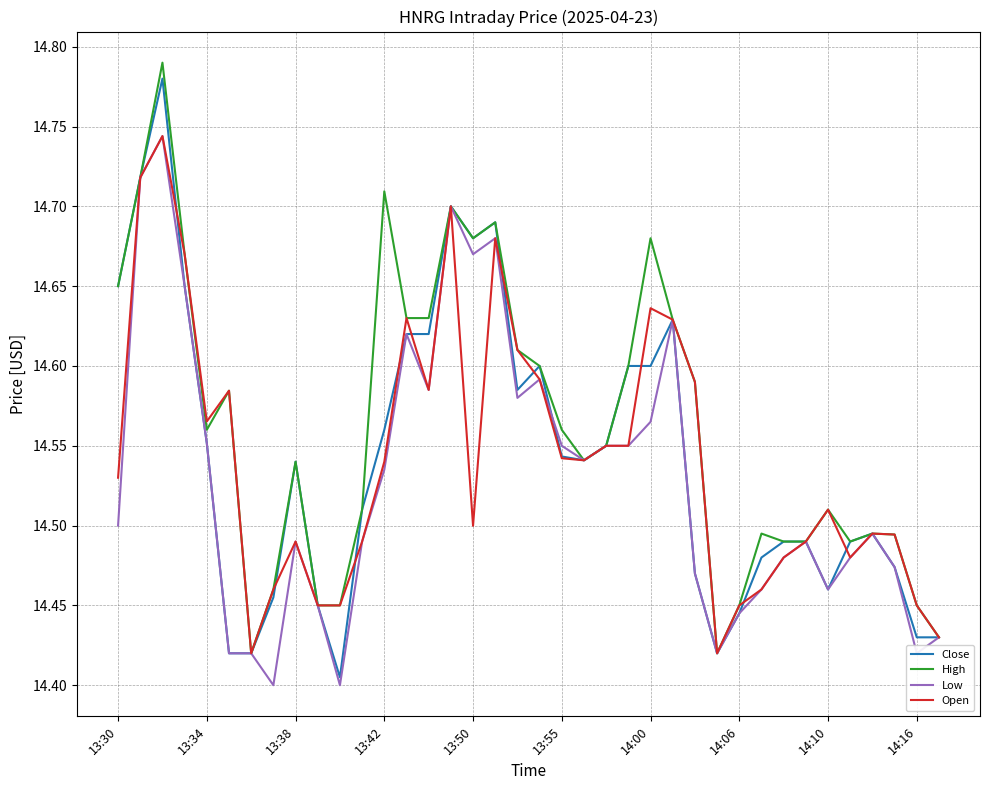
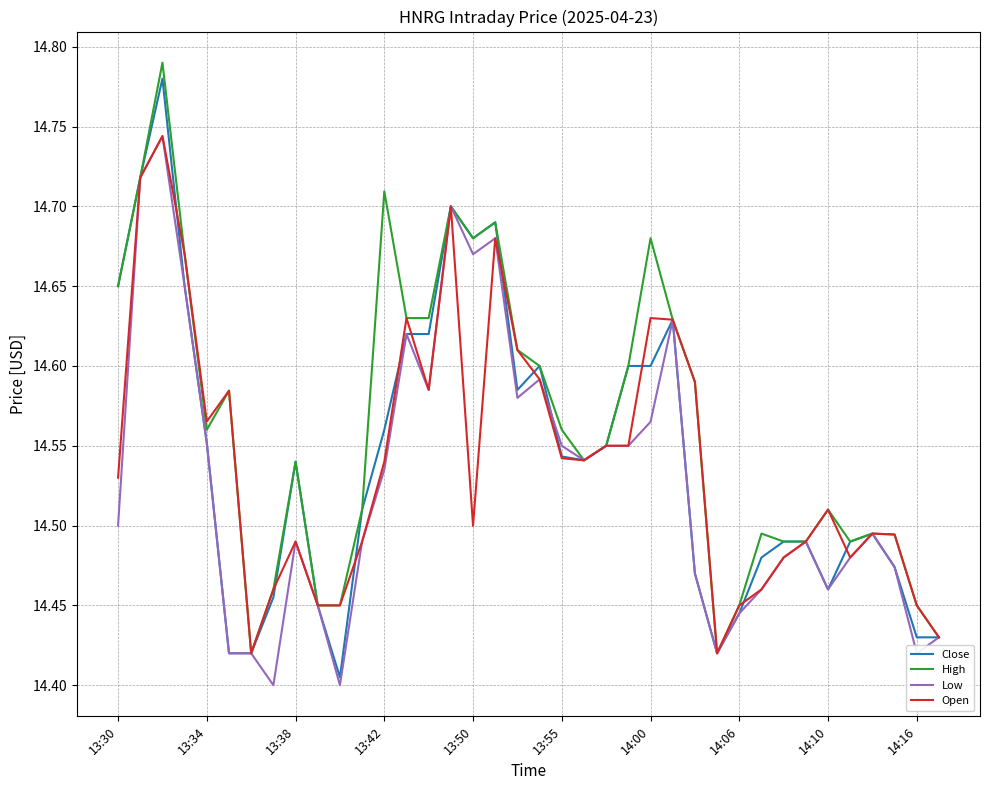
  {
    "Close": {
      "13:42": 14.560,
      "14:00": 14.600,
      "14:16": 14.430
    },
    "High": {
      "13:34": 14.560,
      "13:42": 14.709,
      "13:55": 14.560,
      "14:00": 14.680
    },
    "Low": {
      "13:30": 14.500,
      "13:42": 14.535,
      "13:50": 14.670,
      "13:55": 14.550,
      "14:00": 14.565
    },
    "Open": {
      "13:30": 14.530,
      "13:34": 14.565,
      "13:42": 14.540,
      "13:50": 14.500,
-     "14:00": 14.636
+     "14:00": 14.630
    }
  }
